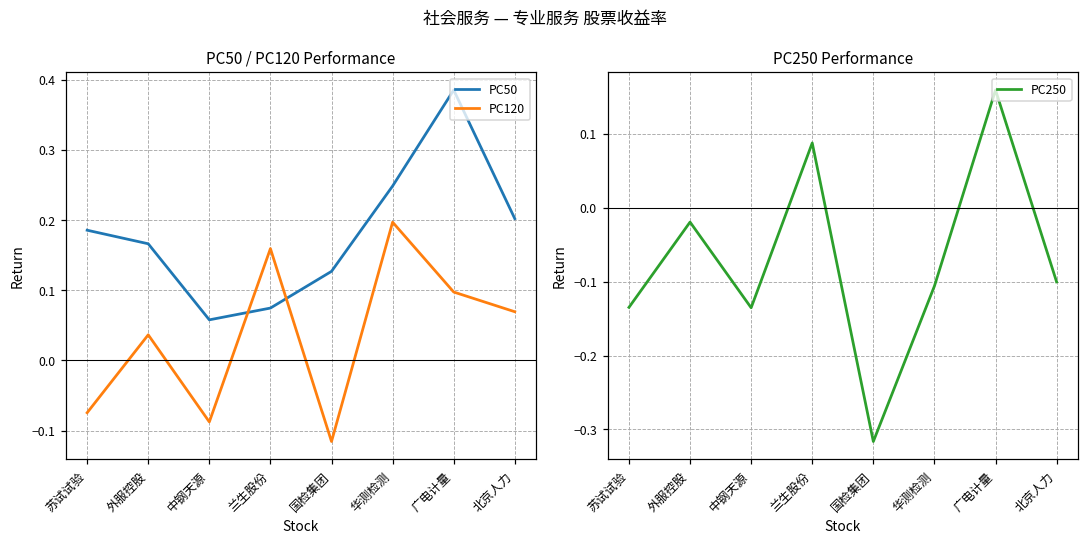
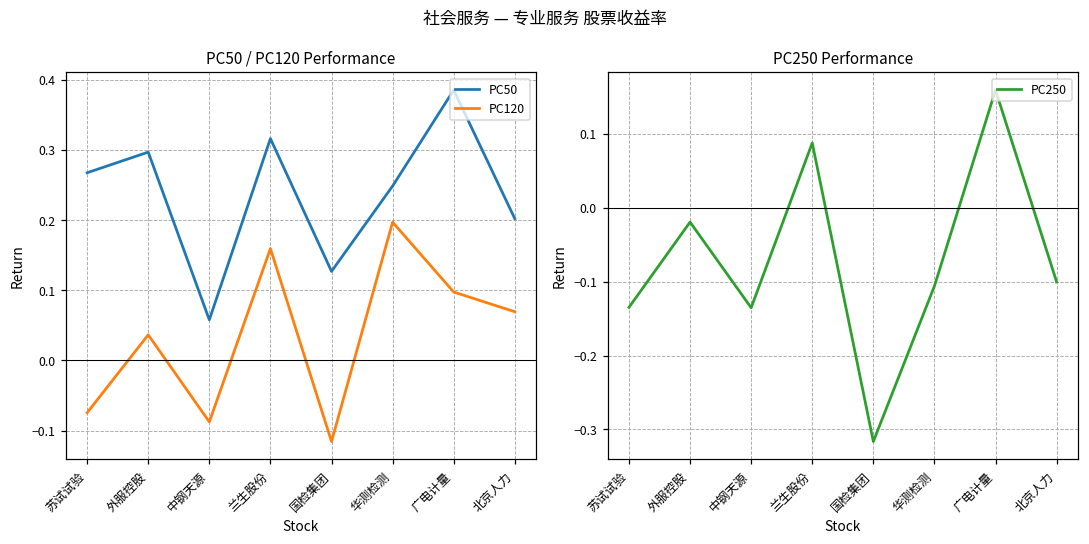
  {
    "PC50 / PC120 Performance": {
      "PC50": {
-       "苏试试验": 0.19,
-       "外服控股": 0.17,
+       "苏试试验": 0.27,
+       "外服控股": 0.30,
        "中钢天源": 0.06,
-       "兰生股份": 0.07,
+       "兰生股份": 0.32,
        "国检集团": 0.13,
        "华测检测": 0.25,
        "北京人力": 0.20
      },
      "PC120": {
        "苏试试验": -0.07,
        "外服控股": 0.04,
        "中钢天源": -0.09,
        "兰生股份": 0.16,
        "国检集团": -0.12,
        "华测检测": 0.20,
        "广电计量": 0.10,
        "北京人力": 0.07
      }
    },
    "PC250 Performance": {
      "苏试试验": -0.13,
      "外服控股": -0.02,
      "中钢天源": -0.14,
      "兰生股份": 0.09,
      "国检集团": -0.32,
      "华测检测": -0.11,
      "北京人力": -0.10
    }
  }
